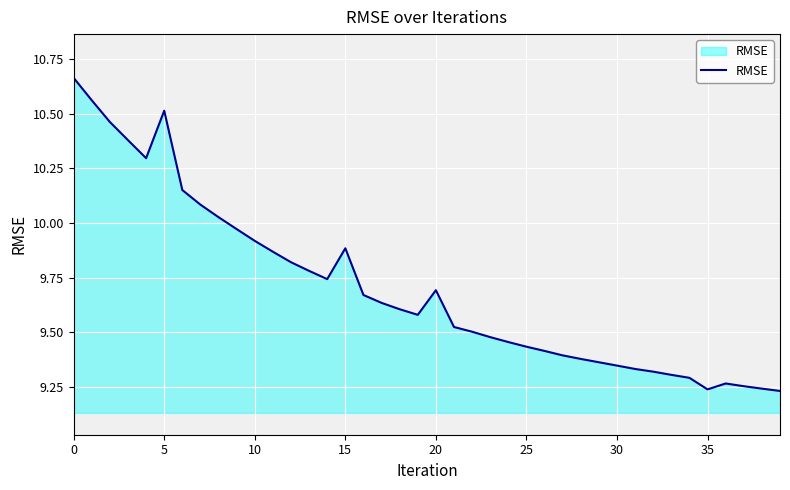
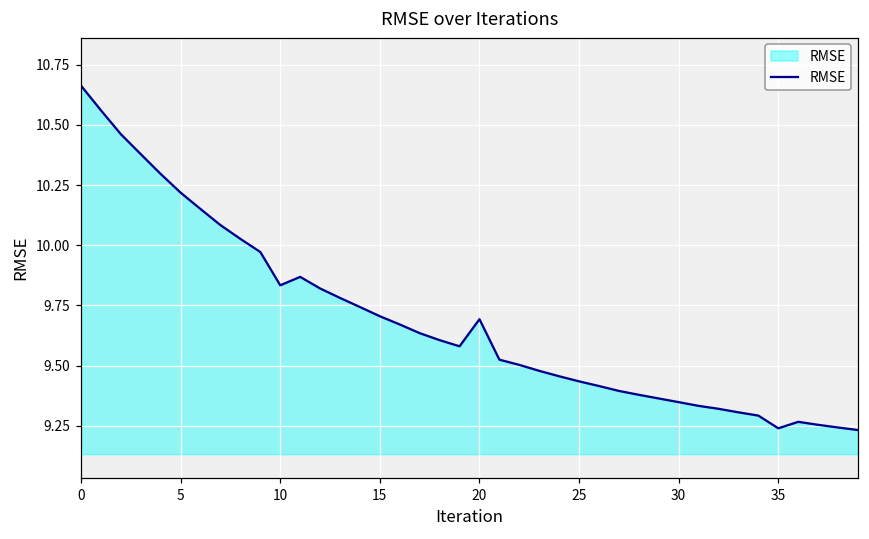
  {
    "0": 10.66,
-   "5": 10.51,
-   "10": 9.92,
-   "15": 9.88,
+   "5": 10.22,
+   "10": 9.83,
+   "15": 9.71,
    "20": 9.69,
    "25": 9.43,
    "30": 9.35,
    "35": 9.24
  }
